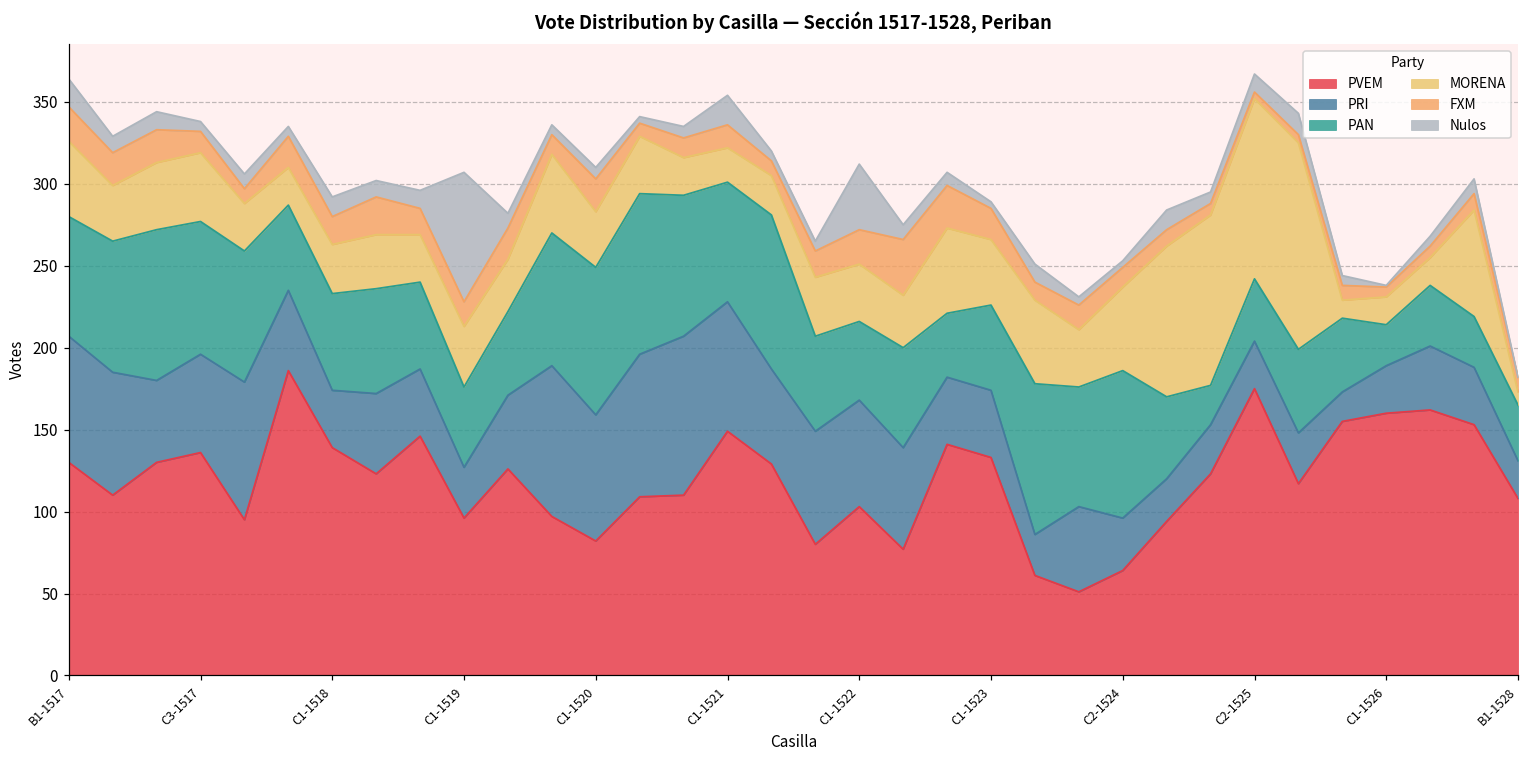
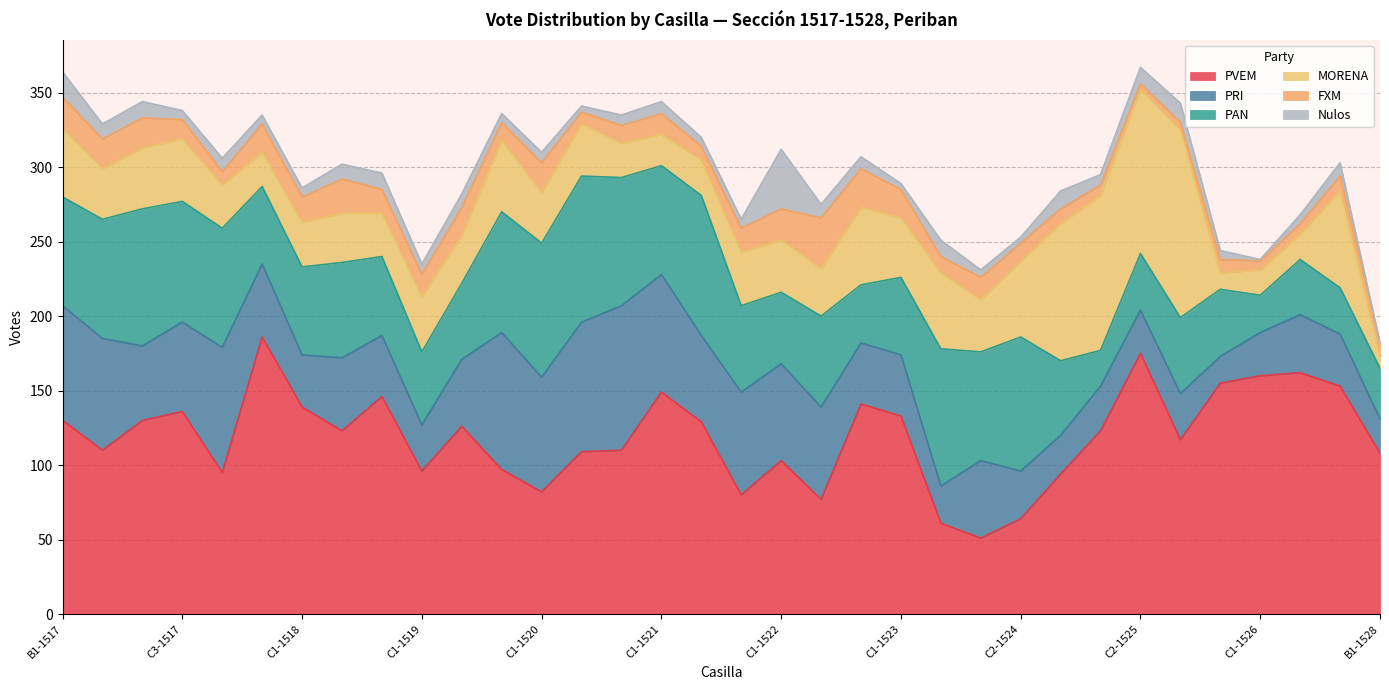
  {
    "PVEM": {
      "B1-1517": 130,
      "C3-1517": 136,
      "C1-1518": 139,
      "C1-1519": 96,
      "C1-1520": 82,
      "C1-1521": 149,
      "C1-1522": 103,
      "C1-1523": 133,
      "C2-1524": 64,
      "C2-1525": 175,
      "C1-1526": 160,
      "B1-1528": 108
    },
    "Nulos": {
      "B1-1517": 17,
      "C3-1517": 6,
-     "C1-1518": 12,
-     "C1-1519": 79,
+     "C1-1518": 6,
+     "C1-1519": 7,
      "C1-1520": 7,
-     "C1-1521": 18,
+     "C1-1521": 8,
      "C1-1522": 40,
      "C1-1523": 4,
      "C2-1524": 4,
      "C2-1525": 11
    }
  }
